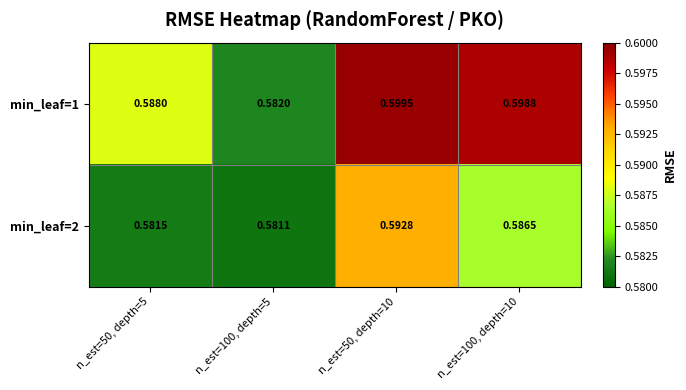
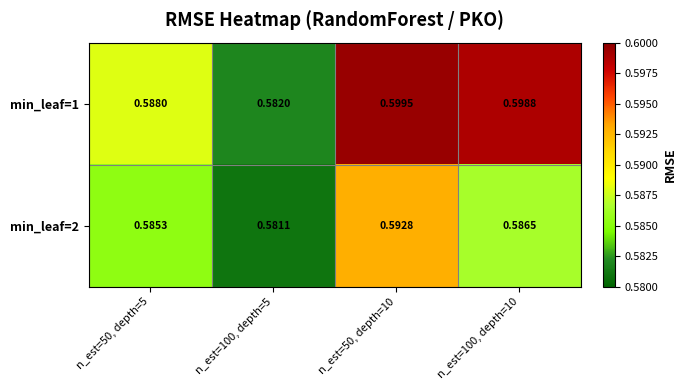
  {
    "min_leaf=1": {
      "n_est=50, depth=5": 0.5880,
      "n_est=100, depth=5": 0.5820,
      "n_est=50, depth=10": 0.5995,
      "n_est=100, depth=10": 0.5988
    },
    "min_leaf=2": {
-     "n_est=50, depth=5": 0.5815,
+     "n_est=50, depth=5": 0.5853,
      "n_est=100, depth=5": 0.5811,
      "n_est=50, depth=10": 0.5928,
      "n_est=100, depth=10": 0.5865
    }
  }
